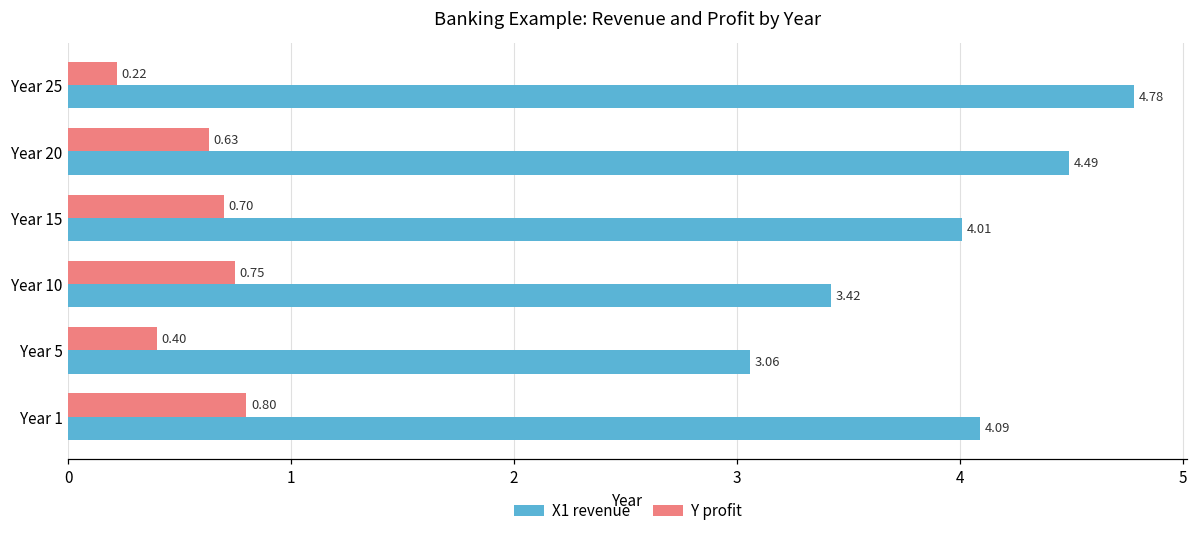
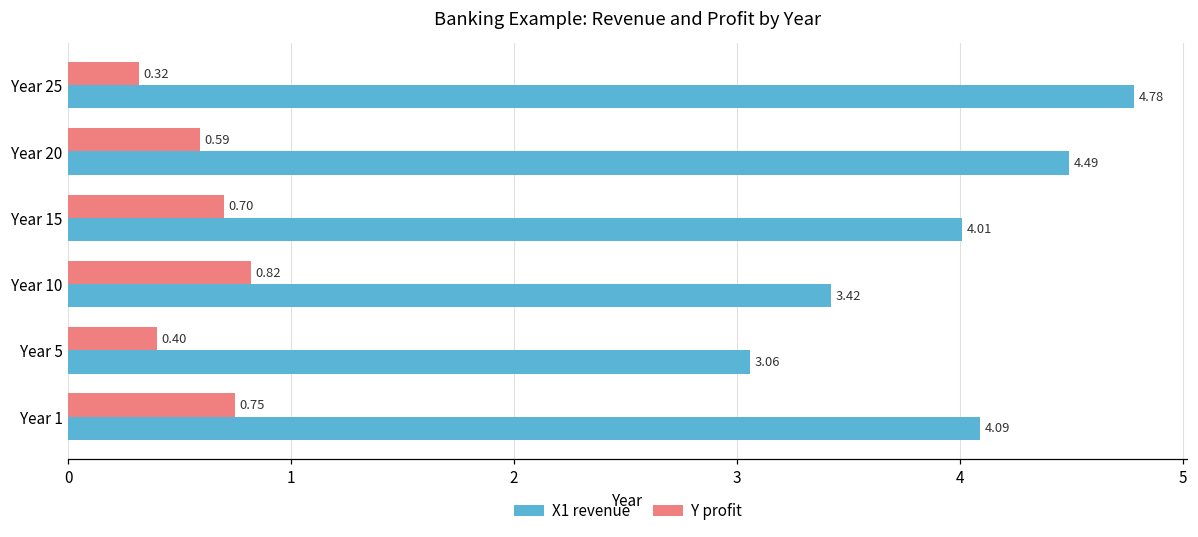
  {
    "X1 revenue": {
      "Year 25": 4.78,
      "Year 20": 4.49,
      "Year 15": 4.01,
      "Year 10": 3.42,
      "Year 5": 3.06,
      "Year 1": 4.09
    },
    "Y profit": {
-     "Year 25": 0.22,
-     "Year 20": 0.63,
+     "Year 25": 0.32,
+     "Year 20": 0.59,
      "Year 15": 0.70,
-     "Year 10": 0.75,
+     "Year 10": 0.82,
      "Year 5": 0.40,
-     "Year 1": 0.80
+     "Year 1": 0.75
    }
  }
